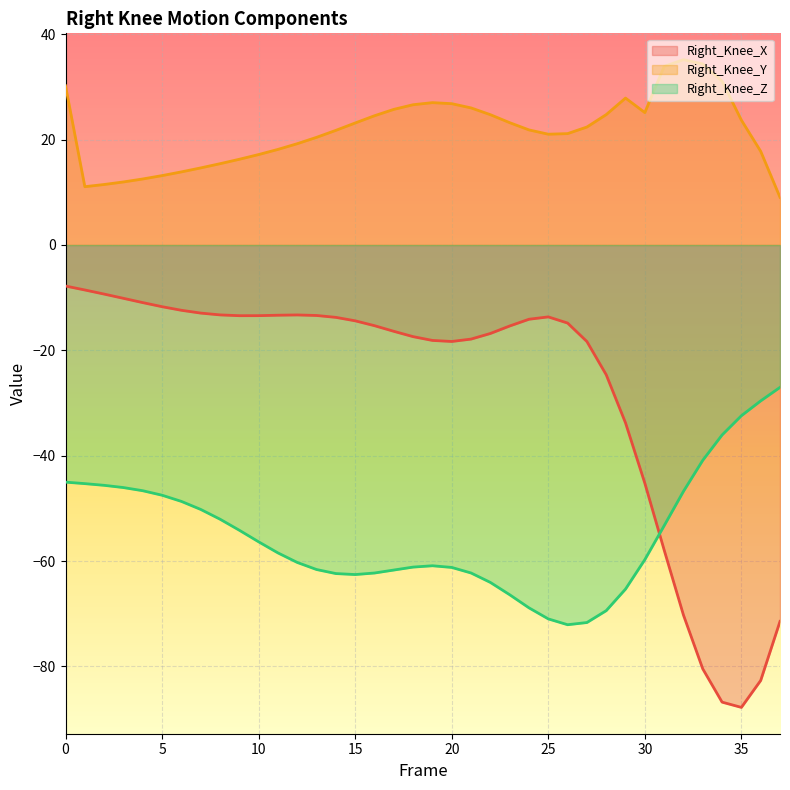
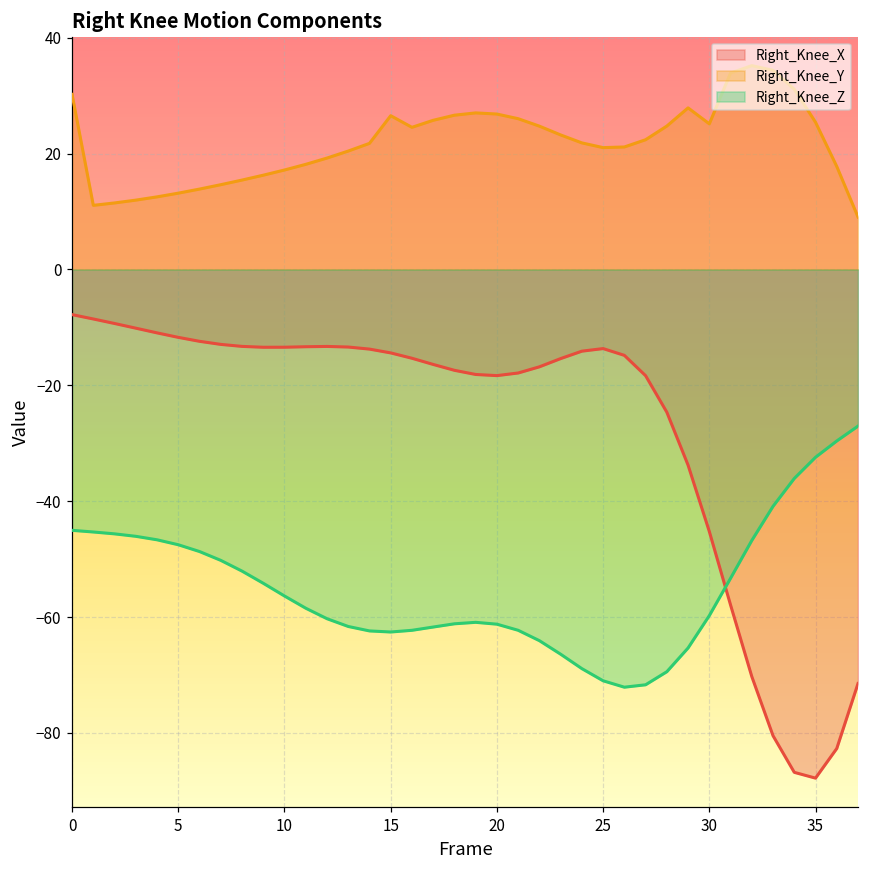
  {
    "Right_Knee_Y": {
      "0": 30,
      "5": 13,
      "10": 17,
-     "15": 23,
+     "15": 27,
      "20": 27,
      "25": 21,
      "30": 25,
-     "35": 24
+     "35": 25
    }
  }
